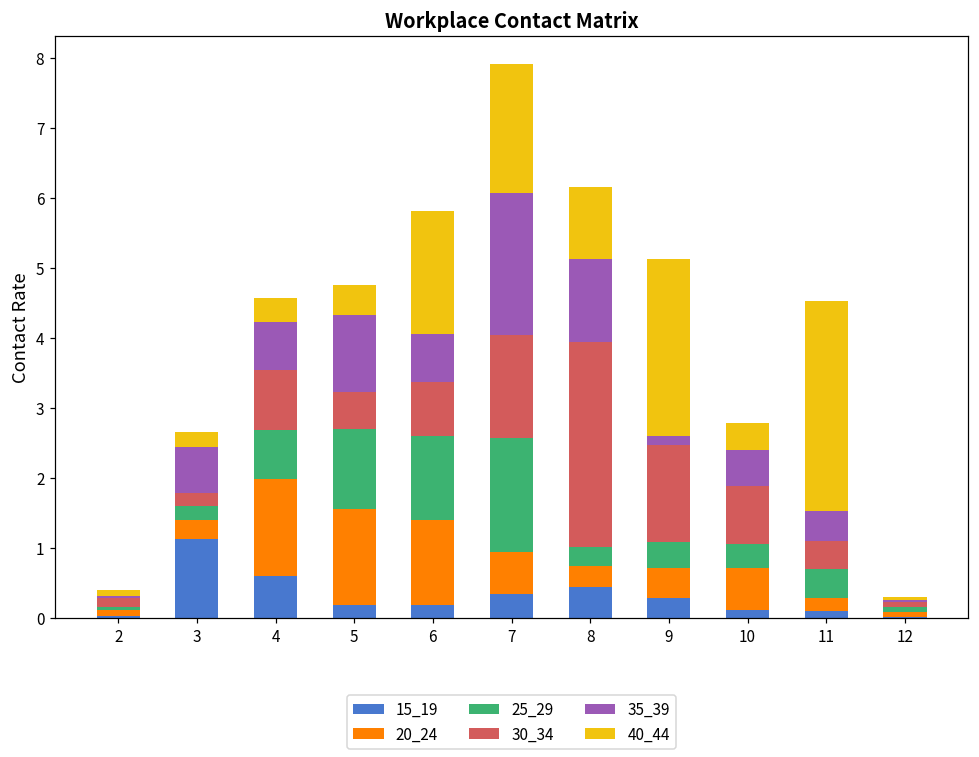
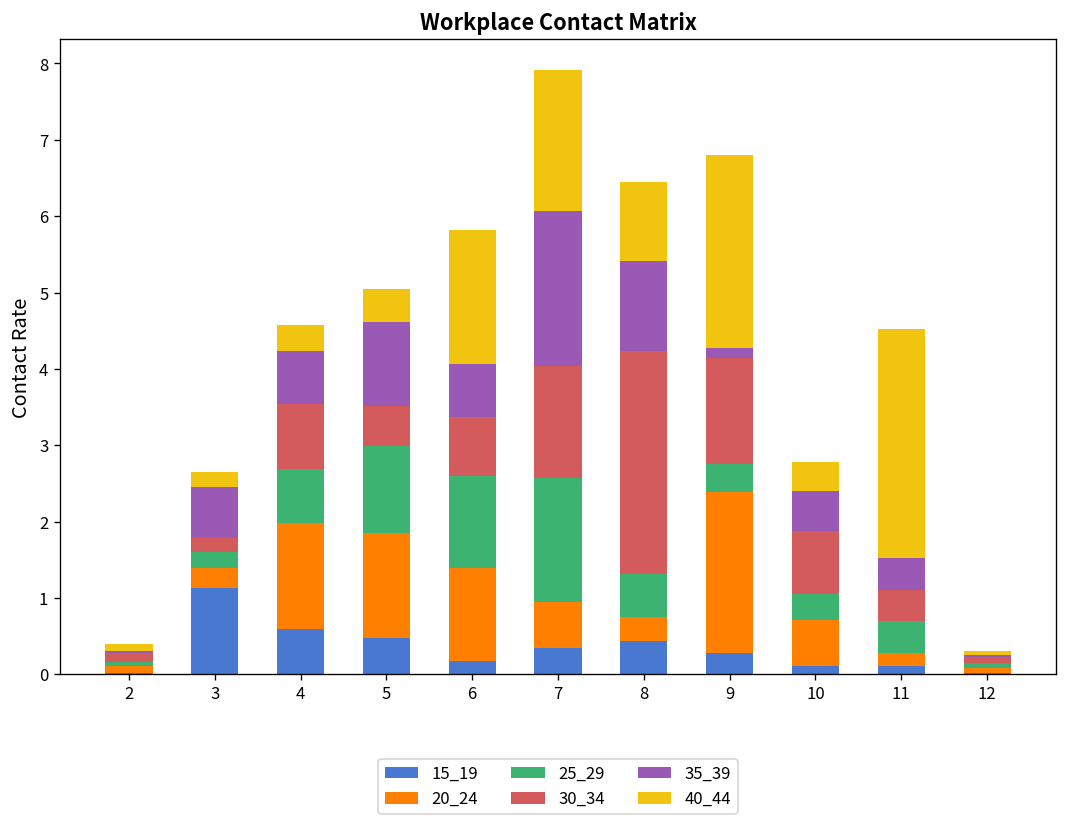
  {
    "15_19": {
      "3": 1.1,
      "4": 0.6,
-     "5": 0.2,
+     "5": 0.5,
      "6": 0.2,
      "7": 0.3,
      "8": 0.4,
      "9": 0.3,
      "10": 0.1,
      "11": 0.1
    },
    "20_24": {
      "2": 0.1,
      "3": 0.3,
      "4": 1.4,
      "5": 1.4,
      "6": 1.2,
      "7": 0.6,
      "8": 0.3,
-     "9": 0.4,
+     "9": 2.1,
      "10": 0.6,
      "11": 0.2,
      "12": 0.1
    },
    "25_29": {
      "2": 0.0,
      "3": 0.2,
      "4": 0.7,
      "5": 1.1,
      "6": 1.2,
      "7": 1.6,
-     "8": 0.3,
+     "8": 0.6,
      "9": 0.4,
      "10": 0.3,
      "11": 0.4,
      "12": 0.1
    },
    "30_34": {
      "2": 0.1,
      "3": 0.2,
      "4": 0.9,
      "5": 0.5,
      "6": 0.8,
      "7": 1.5,
      "8": 2.9,
      "9": 1.4,
      "10": 0.8,
      "11": 0.4,
      "12": 0.1
    },
    "35_39": {
      "3": 0.7,
      "4": 0.7,
      "5": 1.1,
      "6": 0.7,
      "7": 2.0,
      "8": 1.2,
      "9": 0.1,
      "10": 0.5,
      "11": 0.4
    },
    "40_44": {
      "2": 0.1,
      "3": 0.2,
      "4": 0.3,
      "5": 0.4,
      "6": 1.8,
      "7": 1.8,
      "8": 1.0,
      "9": 2.5,
      "10": 0.4,
      "11": 3.0,
      "12": 0.1
    }
  }
